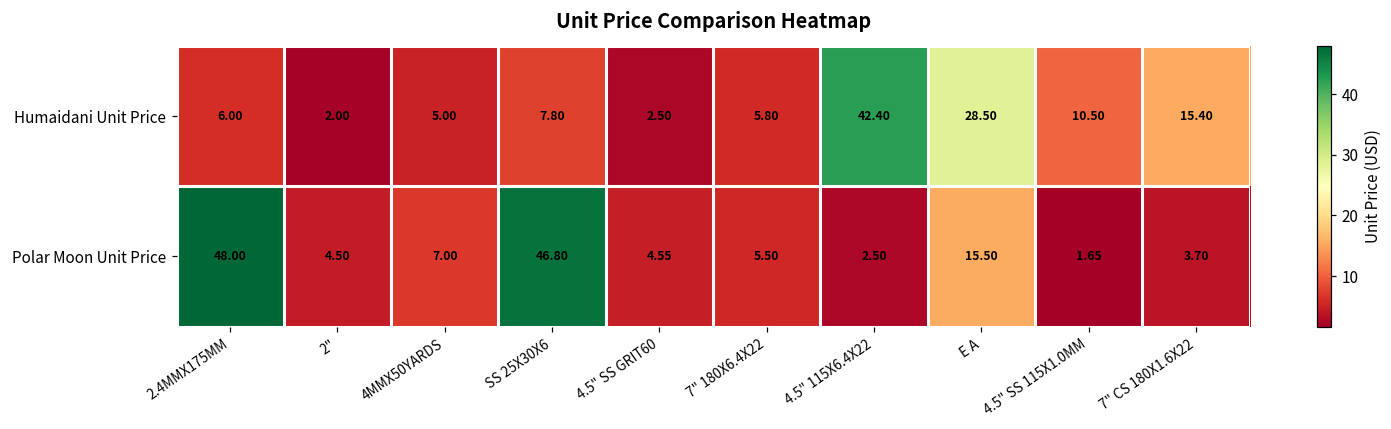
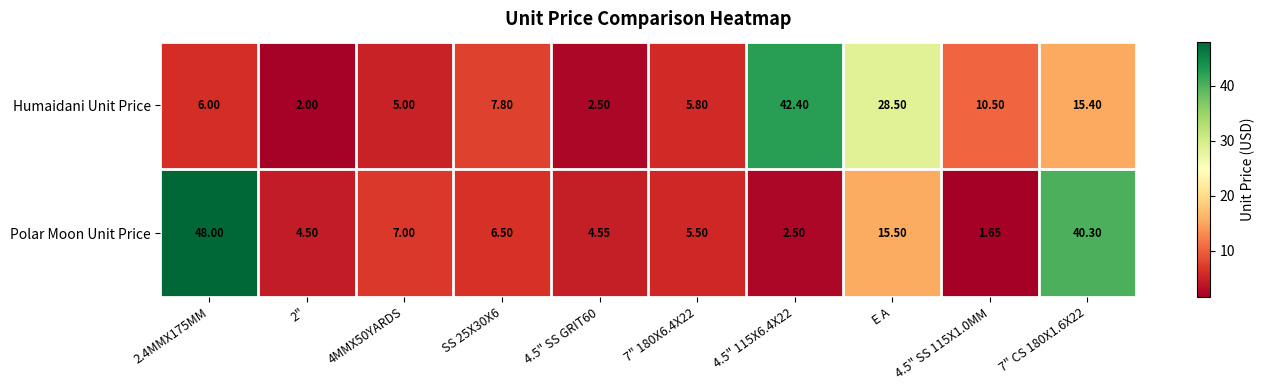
  {
    "Humaidani Unit Price": {
      "2.4MMX175MM": 6.00,
      "2\"": 2.00,
      "4MMX50YARDS": 5.00,
      "SS 25X30X6": 7.80,
      "4.5\" SS GRIT60": 2.50,
      "7\" 180X6.4X22": 5.80,
      "4.5\" 115X6.4X22": 42.40,
      "E A": 28.50,
      "4.5\" SS 115X1.0MM": 10.50,
      "7\" CS 180X1.6X22": 15.40
    },
    "Polar Moon Unit Price": {
      "2.4MMX175MM": 48.00,
      "2\"": 4.50,
      "4MMX50YARDS": 7.00,
-     "SS 25X30X6": 46.80,
+     "SS 25X30X6": 6.50,
      "4.5\" SS GRIT60": 4.55,
      "7\" 180X6.4X22": 5.50,
      "4.5\" 115X6.4X22": 2.50,
      "E A": 15.50,
      "4.5\" SS 115X1.0MM": 1.65,
-     "7\" CS 180X1.6X22": 3.70
+     "7\" CS 180X1.6X22": 40.30
    }
  }
